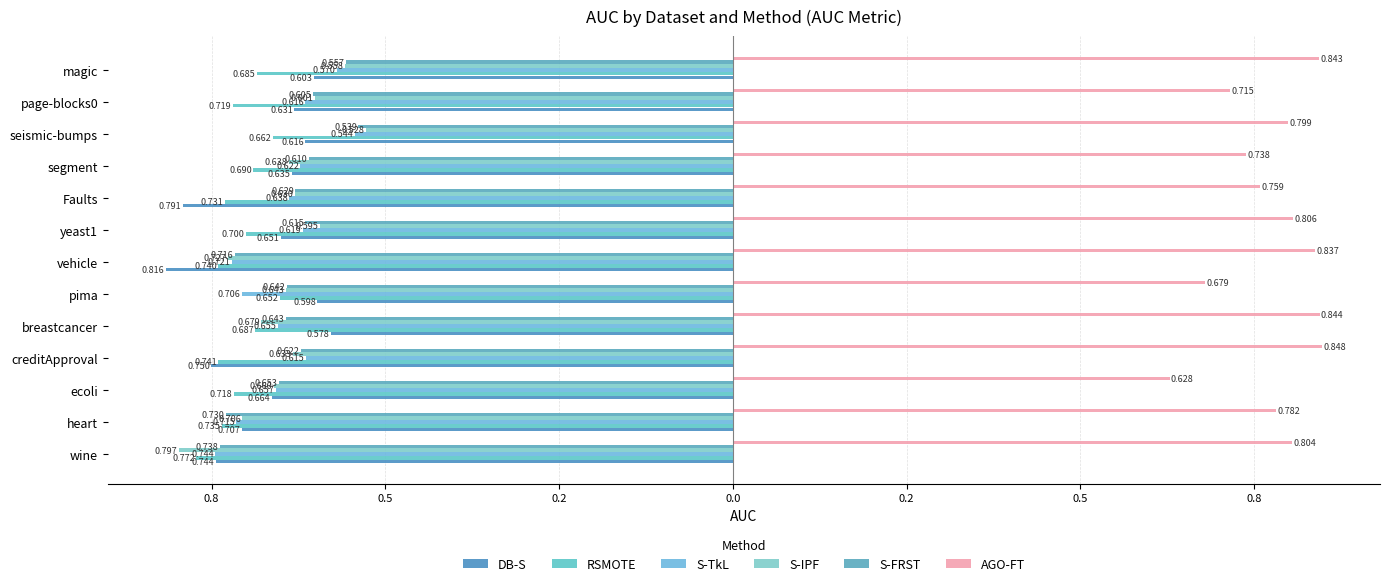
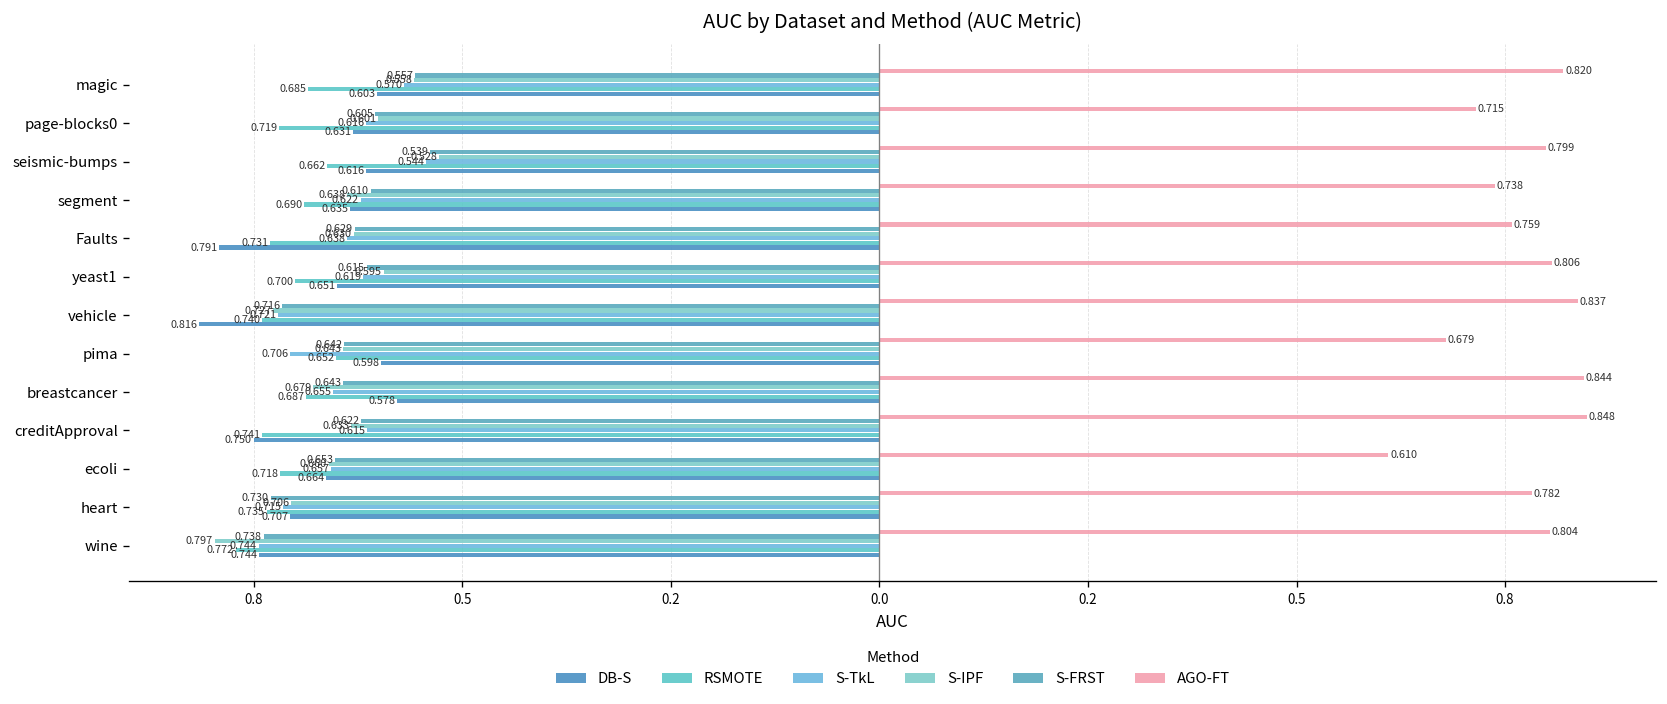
  {
    "AGO-FT": {
-     "magic": 0.843,
+     "magic": 0.820,
      "page-blocks0": 0.715,
      "seismic-bumps": 0.799,
      "segment": 0.738,
      "Faults": 0.759,
      "yeast1": 0.806,
      "vehicle": 0.837,
      "pima": 0.679,
      "breastcancer": 0.844,
      "creditApproval": 0.848,
-     "ecoli": 0.628,
+     "ecoli": 0.610,
      "heart": 0.782,
      "wine": 0.804
    }
  }
